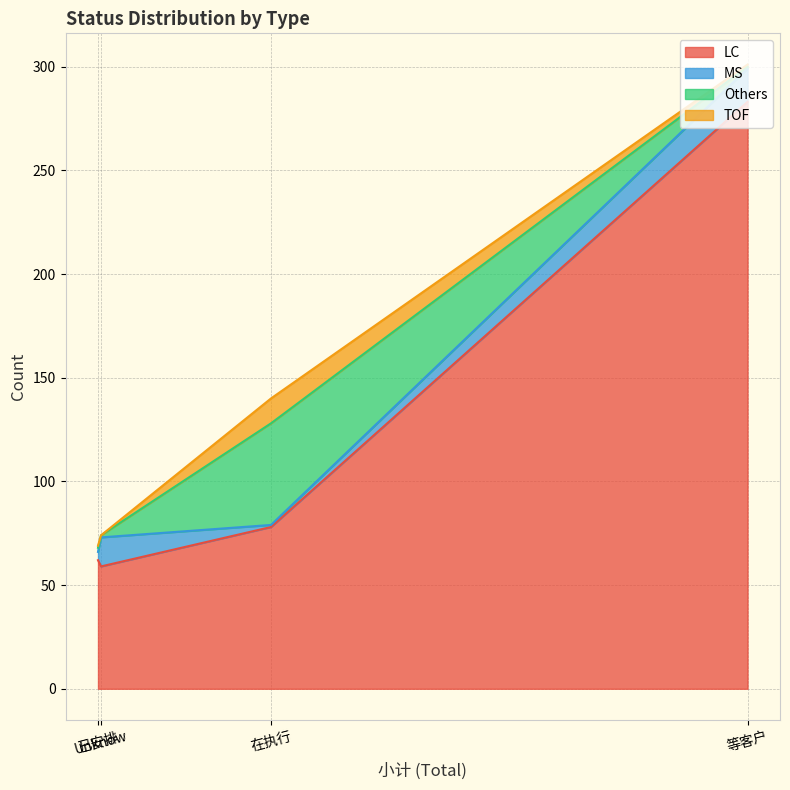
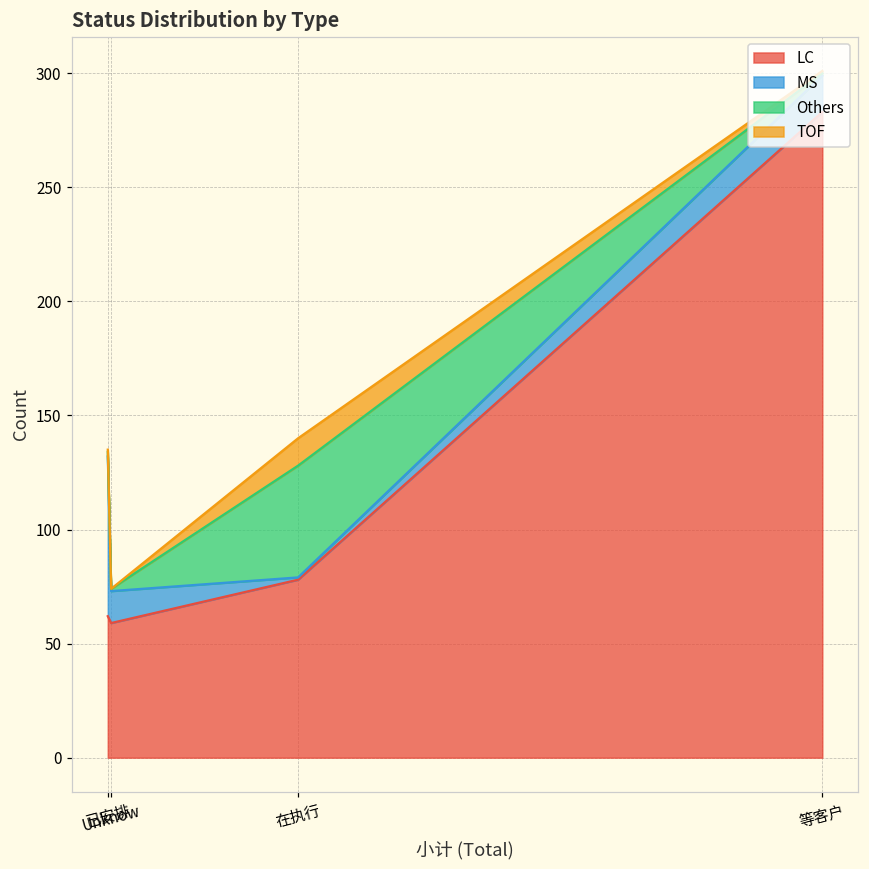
  {
    "LC": {
      "已安排": 62,
      "Unknow": 59
    },
    "MS": {
-     "已安排": 4
+     "已安排": 70
    },
    "Others": {
      "在执行": 49
    },
    "TOF": {
      "在执行": 12
    }
  }
